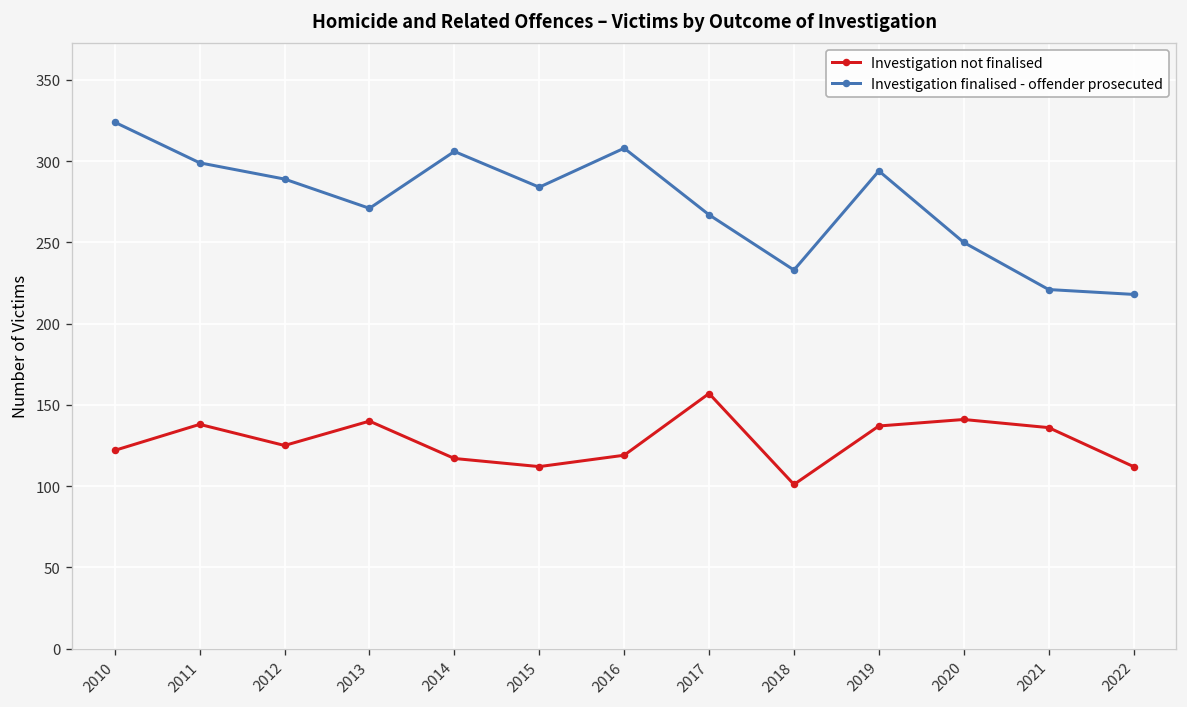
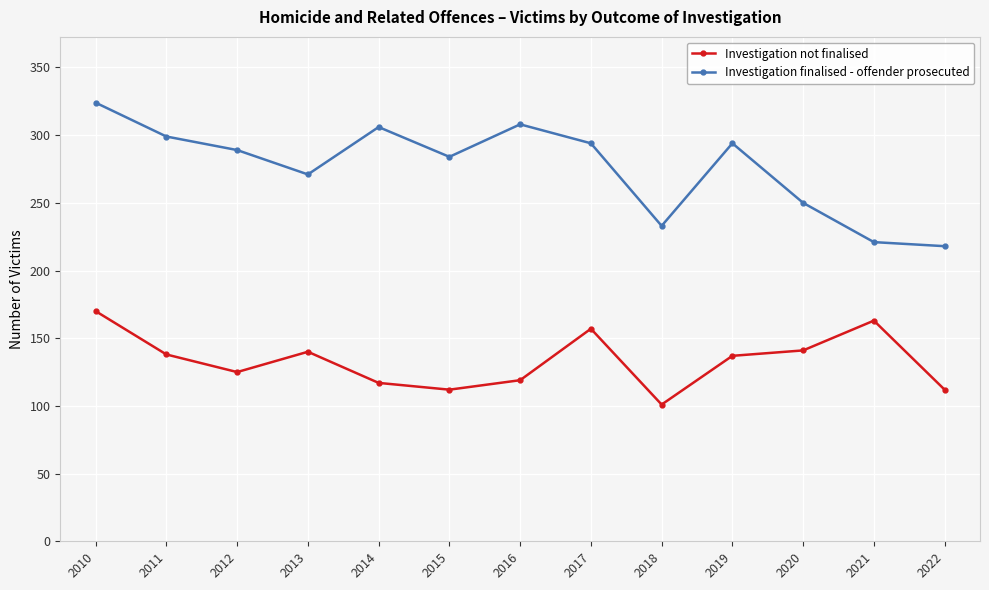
  {
    "Investigation not finalised": {
-     "2010": 122,
+     "2010": 170,
      "2011": 138,
      "2012": 125,
      "2013": 140,
      "2014": 117,
      "2015": 112,
      "2016": 119,
      "2017": 157,
      "2018": 101,
      "2019": 137,
      "2020": 141,
-     "2021": 136,
+     "2021": 163,
      "2022": 112
    },
    "Investigation finalised - offender prosecuted": {
      "2010": 324,
      "2011": 299,
      "2012": 289,
      "2013": 271,
      "2014": 306,
      "2015": 284,
      "2016": 308,
-     "2017": 267,
+     "2017": 294,
      "2018": 233,
      "2019": 294,
      "2020": 250,
      "2021": 221,
      "2022": 218
    }
  }
